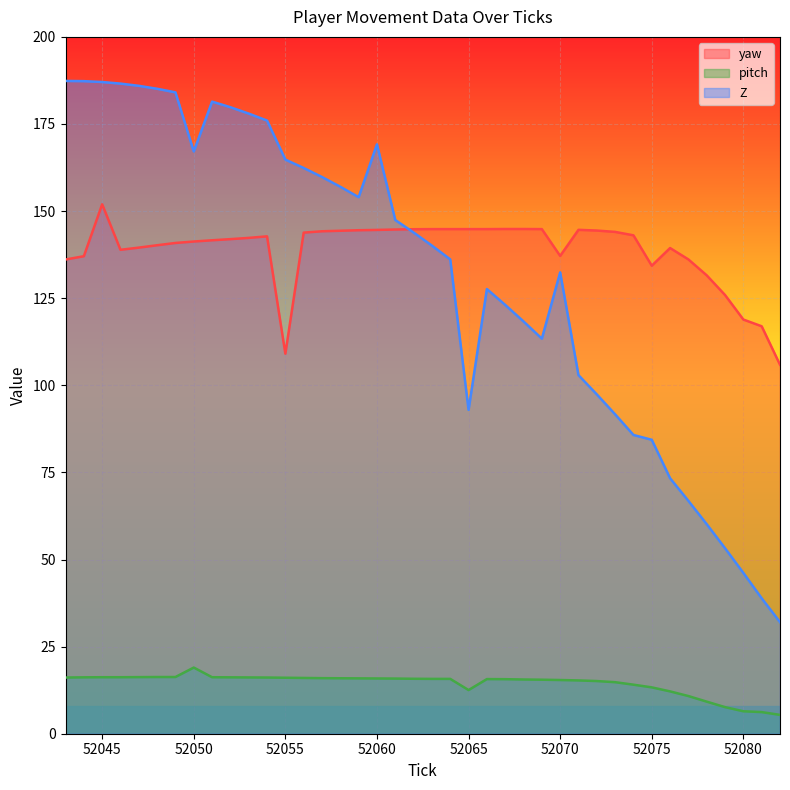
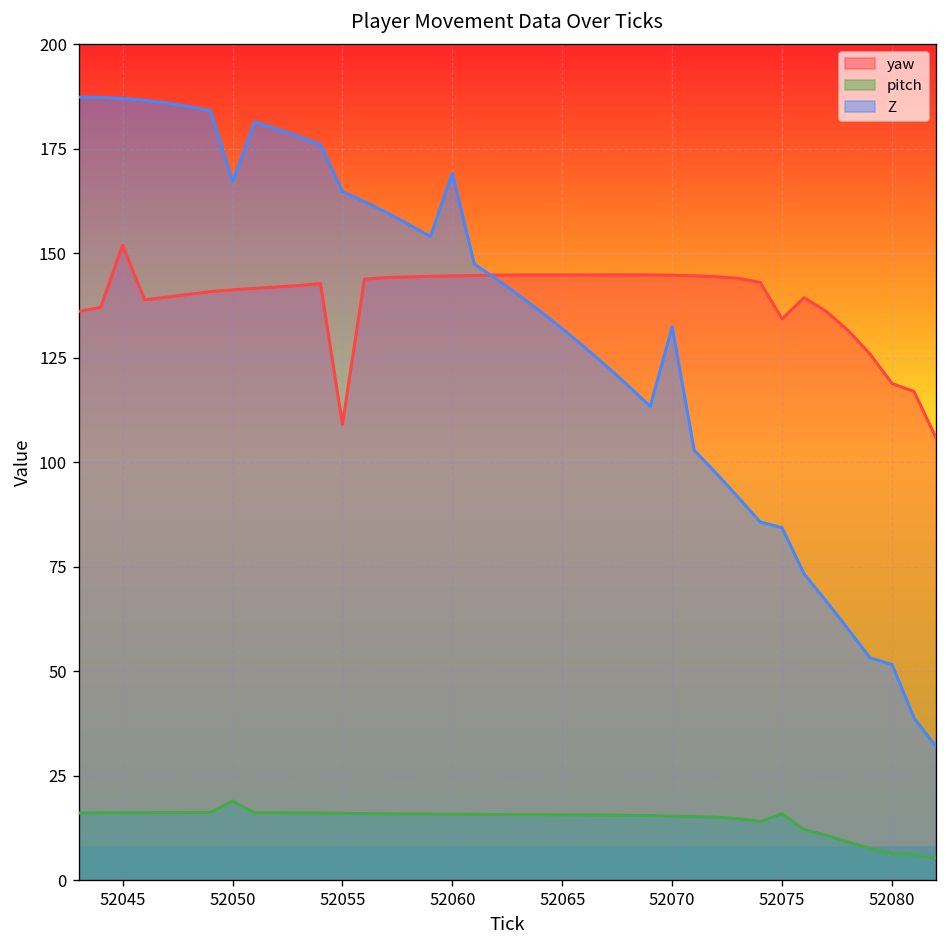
  {
    "yaw": {
      "52045": 152,
      "52050": 141,
      "52055": 109,
      "52060": 145,
      "52065": 145,
-     "52070": 137,
+     "52070": 145,
      "52075": 134,
      "52080": 119
    },
    "pitch": {
      "52045": 16,
      "52050": 19,
      "52055": 16,
      "52060": 16,
-     "52065": 13,
+     "52065": 16,
      "52070": 15,
-     "52075": 13
+     "52075": 16
    },
    "Z": {
      "52045": 187,
      "52050": 167,
      "52055": 165,
      "52060": 169,
-     "52065": 93,
+     "52065": 132,
      "52070": 132,
      "52075": 84,
-     "52080": 46
+     "52080": 52
    }
  }
